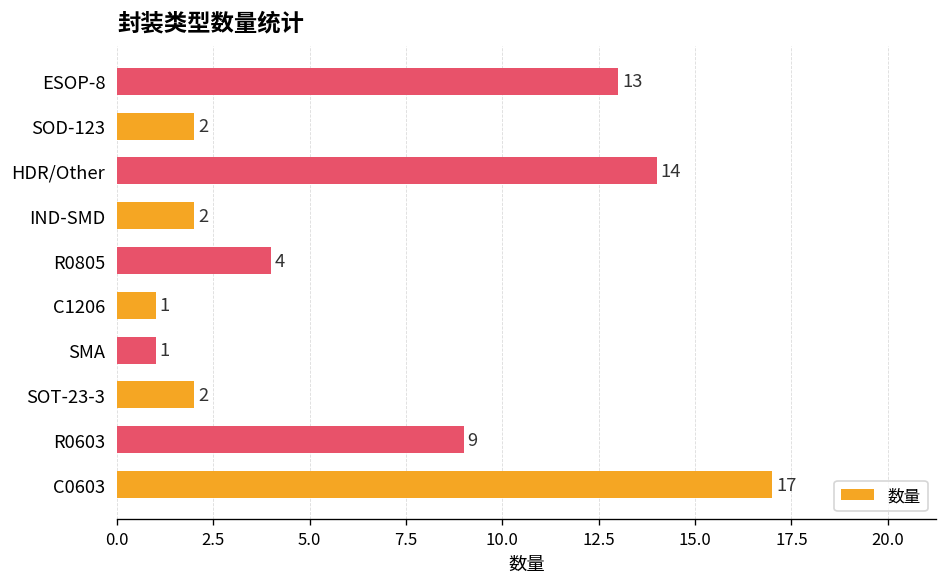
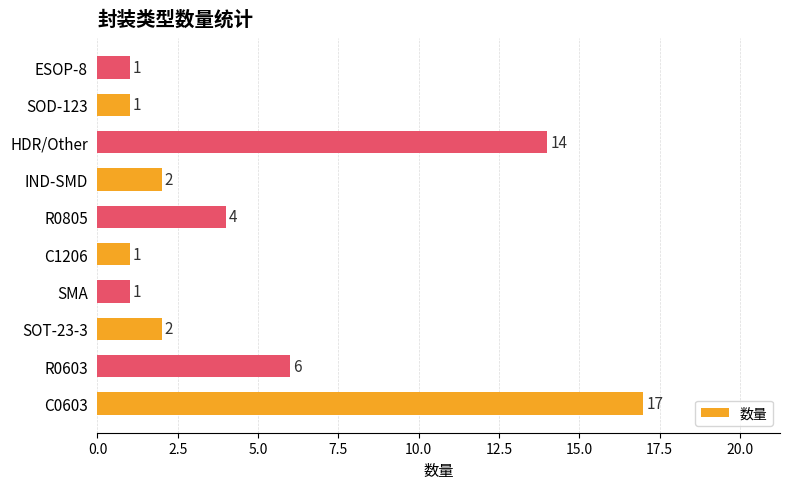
  {
-   "ESOP-8": 13,
-   "SOD-123": 2,
+   "ESOP-8": 1,
+   "SOD-123": 1,
    "HDR/Other": 14,
    "IND-SMD": 2,
    "R0805": 4,
    "C1206": 1,
    "SMA": 1,
    "SOT-23-3": 2,
-   "R0603": 9,
+   "R0603": 6,
    "C0603": 17
  }
